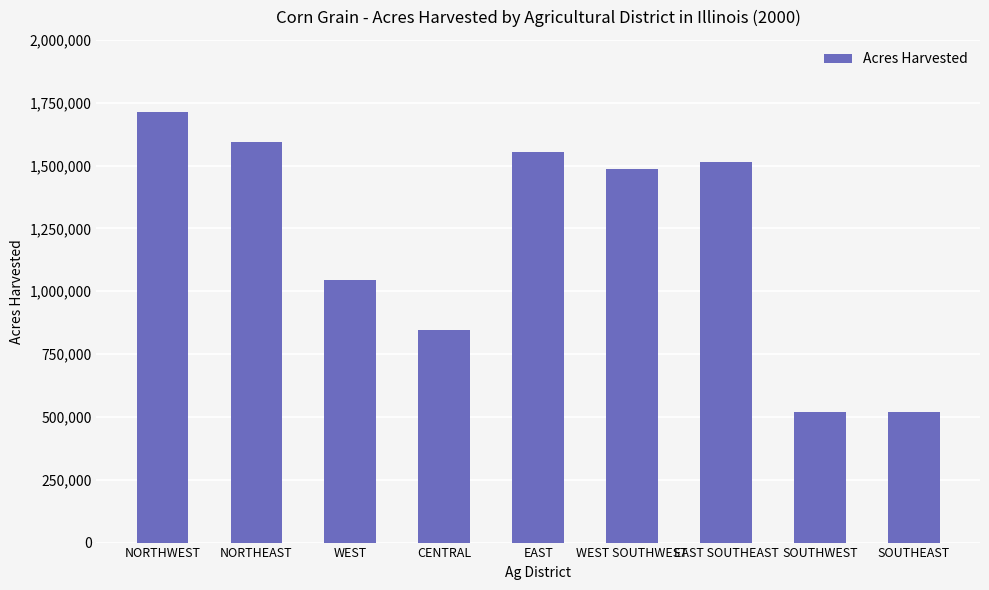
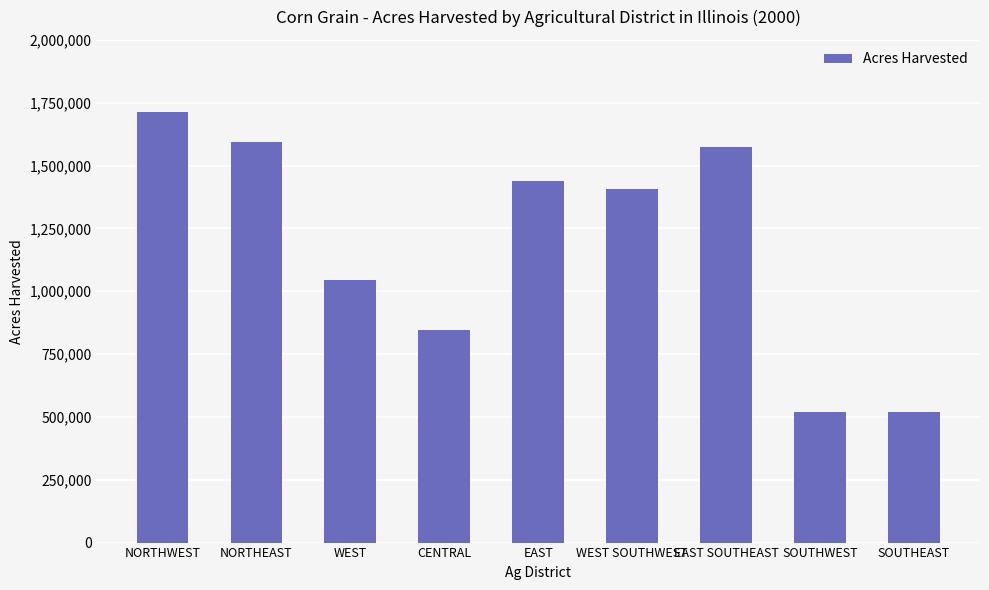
  {
    "NORTHWEST": "1,710,000",
    "NORTHEAST": "1,590,000",
    "WEST": "1,040,000",
    "CENTRAL": "840,000",
-   "EAST": "1,550,000",
-   "WEST SOUTHWEST": "1,490,000",
-   "EAST SOUTHEAST": "1,520,000",
+   "EAST": "1,440,000",
+   "WEST SOUTHWEST": "1,410,000",
+   "EAST SOUTHEAST": "1,570,000",
    "SOUTHWEST": "520,000",
    "SOUTHEAST": "520,000"
  }
